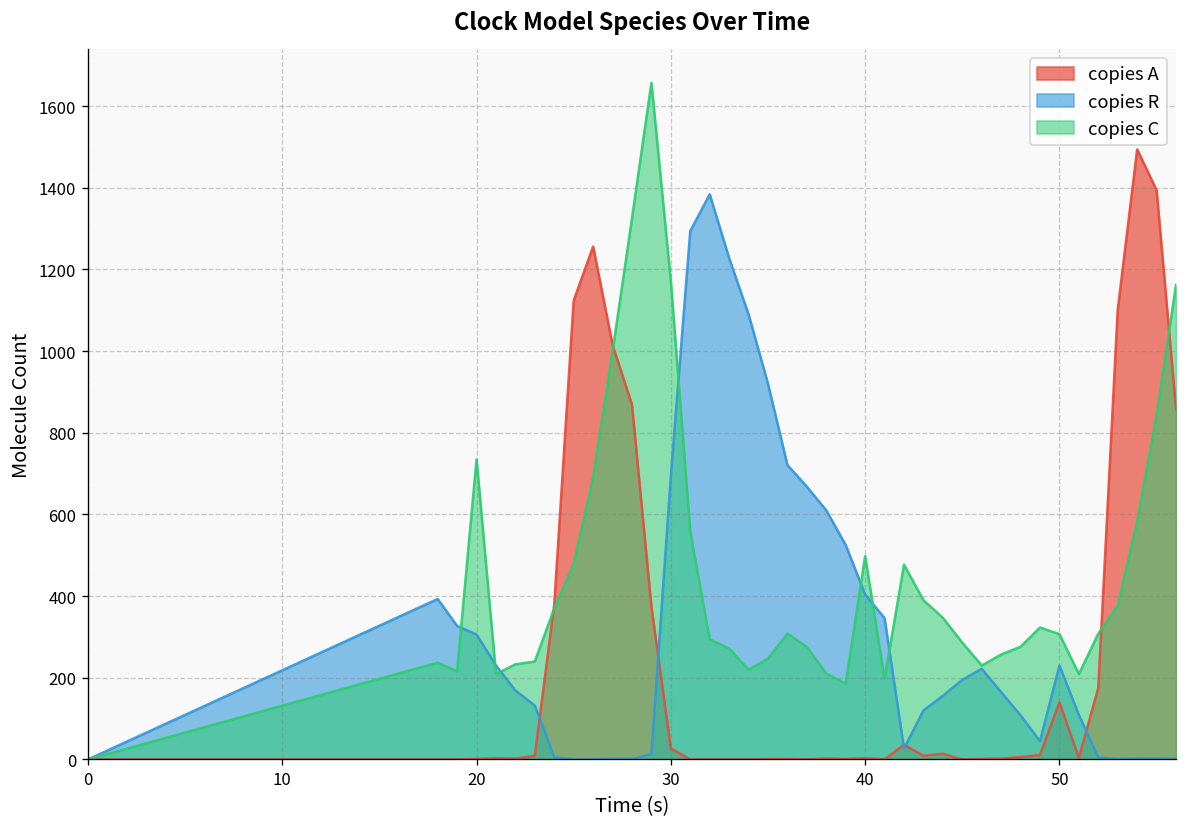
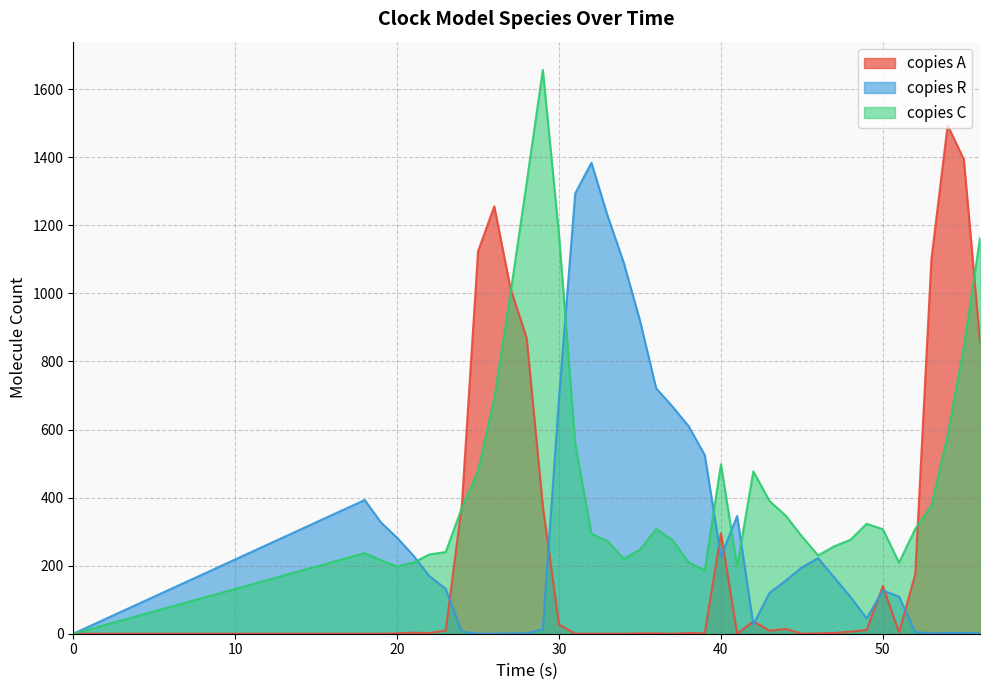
  {
    "copies A": {
      "20": 0,
      "30": 30,
-     "40": 0,
+     "40": 300,
      "50": 140
    },
    "copies R": {
-     "20": 310,
+     "20": 280,
      "30": 690,
-     "40": 400,
-     "50": 230
+     "40": 230,
+     "50": 130
    },
    "copies C": {
-     "20": 740,
+     "20": 200,
      "30": 1170,
      "40": 500,
      "50": 310
    }
  }
